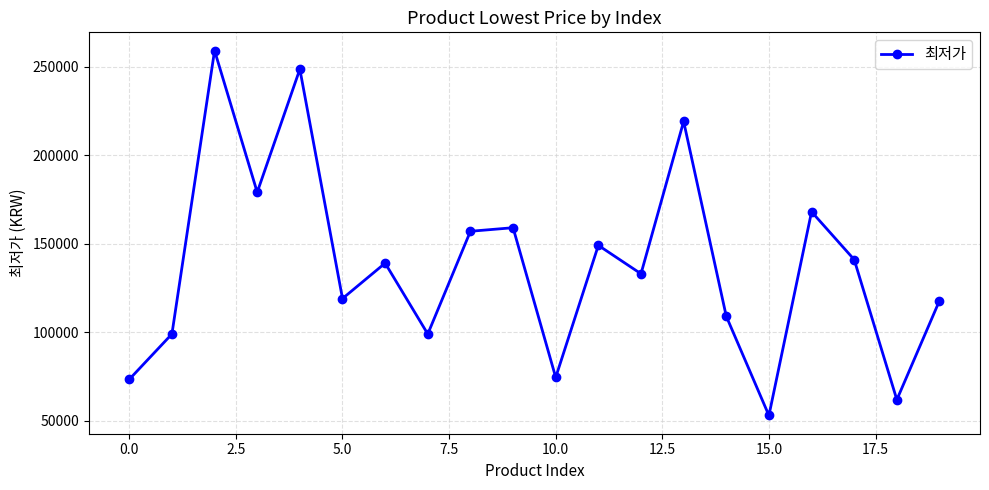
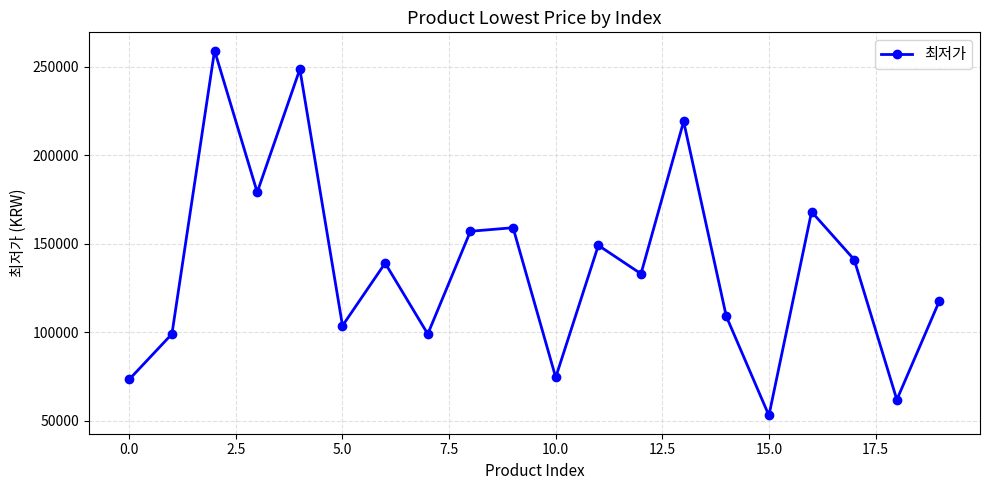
  {
    "0.0": 73000,
-   "5.0": 119000,
+   "5.0": 104000,
    "10.0": 75000,
    "15.0": 53000
  }
